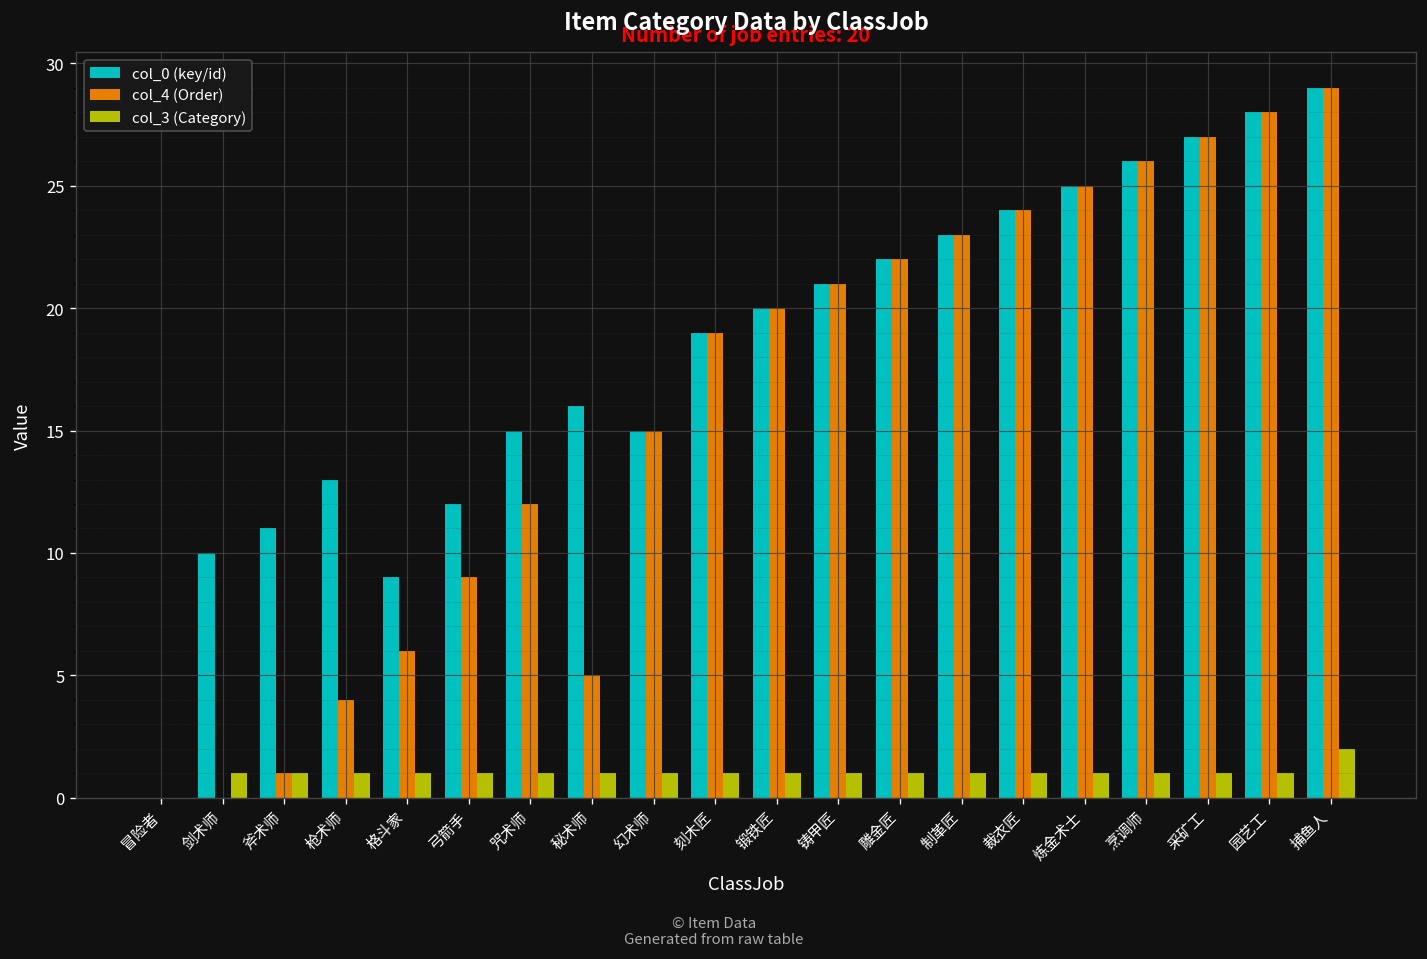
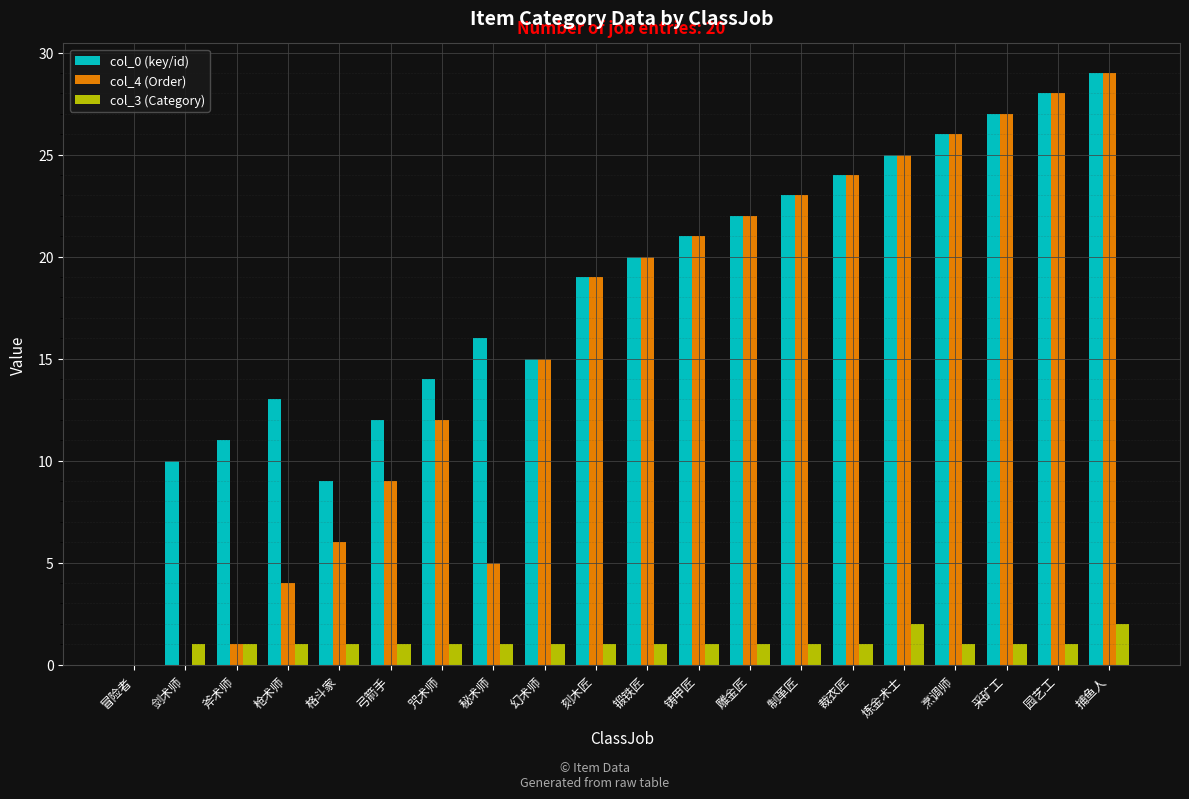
  {
    "col_0 (key/id)": {
      "冒险者": 0,
      "剑术师": 10,
      "斧术师": 11,
      "枪术师": 13,
      "格斗家": 9,
      "弓箭手": 12,
-     "咒术师": 15,
+     "咒术师": 14,
      "秘术师": 16,
      "幻术师": 15,
      "刻木匠": 19,
      "锻铁匠": 20,
      "铸甲匠": 21,
      "雕金匠": 22,
      "制革匠": 23,
      "裁衣匠": 24,
      "炼金术士": 25,
      "烹调师": 26,
      "采矿工": 27,
      "园艺工": 28,
      "捕鱼人": 29
    },
    "col_4 (Order)": {
      "冒险者": 0,
      "剑术师": 0,
      "斧术师": 1,
      "枪术师": 4,
      "格斗家": 6,
      "弓箭手": 9,
      "咒术师": 12,
      "秘术师": 5,
      "幻术师": 15,
      "刻木匠": 19,
      "锻铁匠": 20,
      "铸甲匠": 21,
      "雕金匠": 22,
      "制革匠": 23,
      "裁衣匠": 24,
      "炼金术士": 25,
      "烹调师": 26,
      "采矿工": 27,
      "园艺工": 28,
      "捕鱼人": 29
    },
    "col_3 (Category)": {
      "冒险者": 0,
      "剑术师": 1,
      "斧术师": 1,
      "枪术师": 1,
      "格斗家": 1,
      "弓箭手": 1,
      "咒术师": 1,
      "秘术师": 1,
      "幻术师": 1,
      "刻木匠": 1,
      "锻铁匠": 1,
      "铸甲匠": 1,
      "雕金匠": 1,
      "制革匠": 1,
      "裁衣匠": 1,
-     "炼金术士": 1,
+     "炼金术士": 2,
      "烹调师": 1,
      "采矿工": 1,
      "园艺工": 1,
      "捕鱼人": 2
    }
  }
